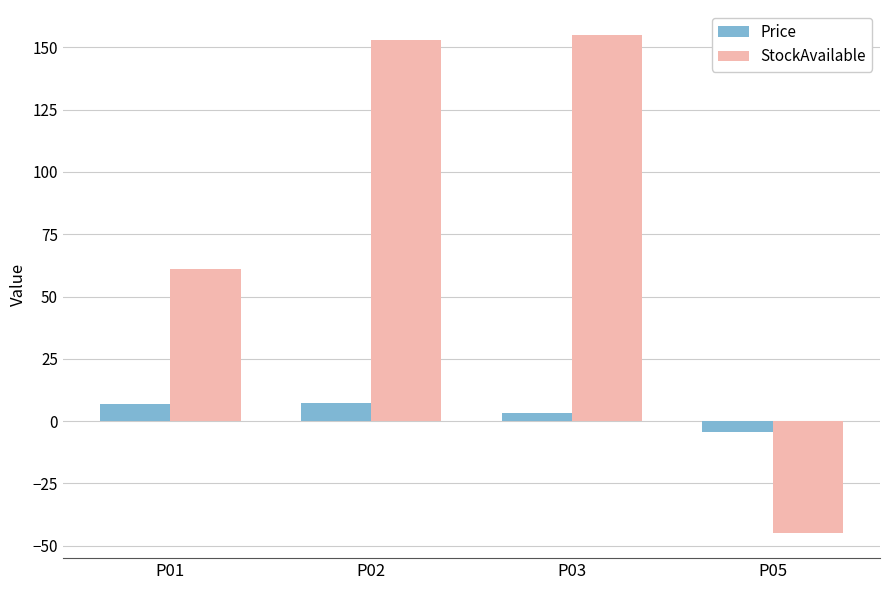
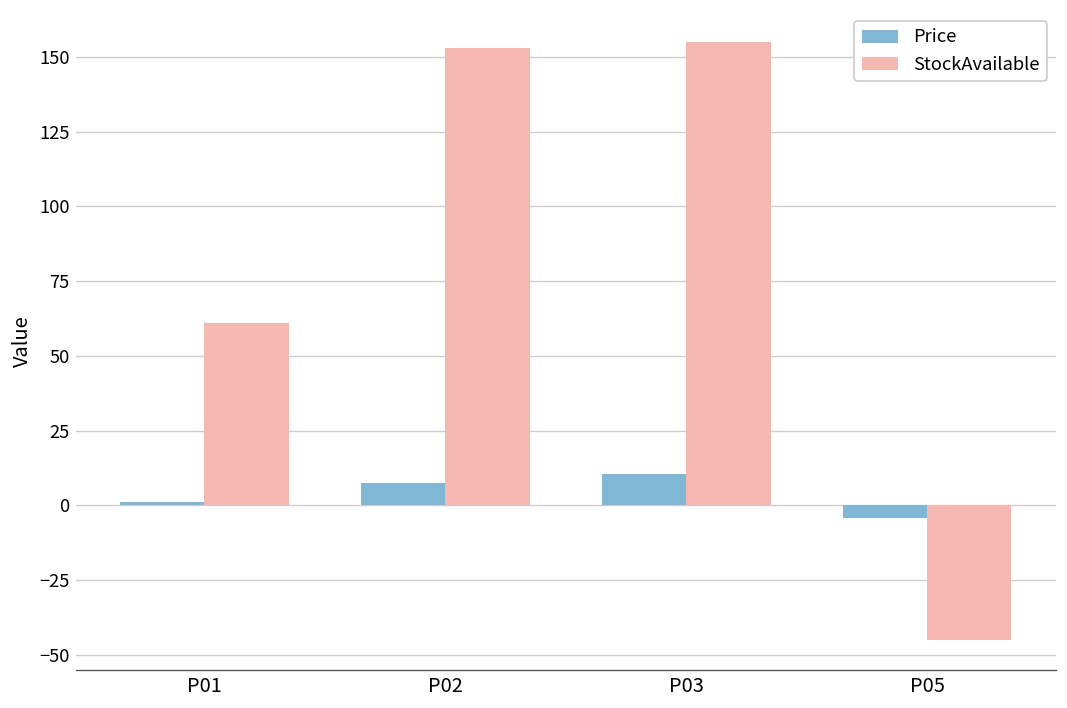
  {
    "Price": {
-     "P01": 7,
+     "P01": 1,
      "P02": 7,
-     "P03": 3,
+     "P03": 11,
      "P05": -4
    },
    "StockAvailable": {
      "P01": 61,
      "P02": 153,
      "P03": 155,
      "P05": -45
    }
  }
